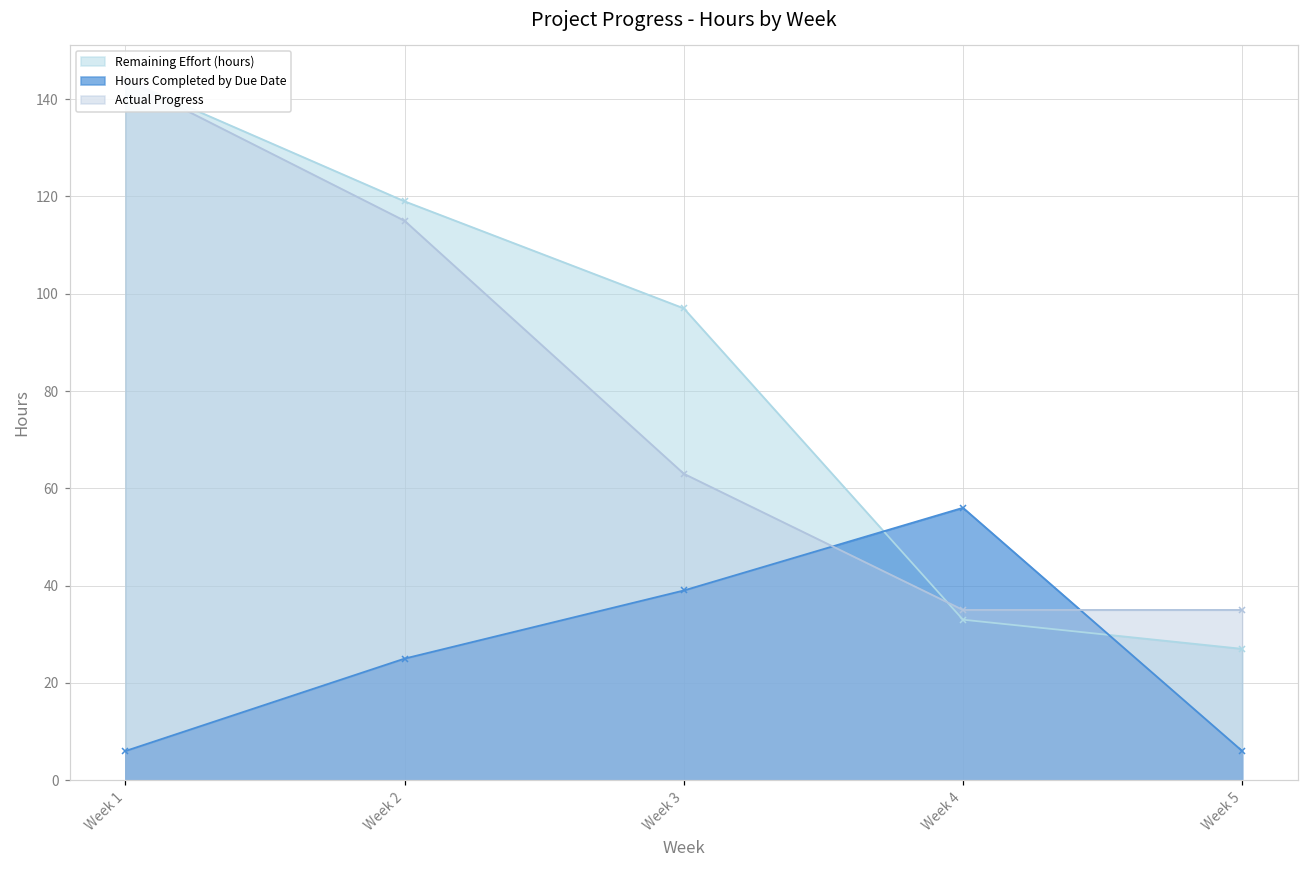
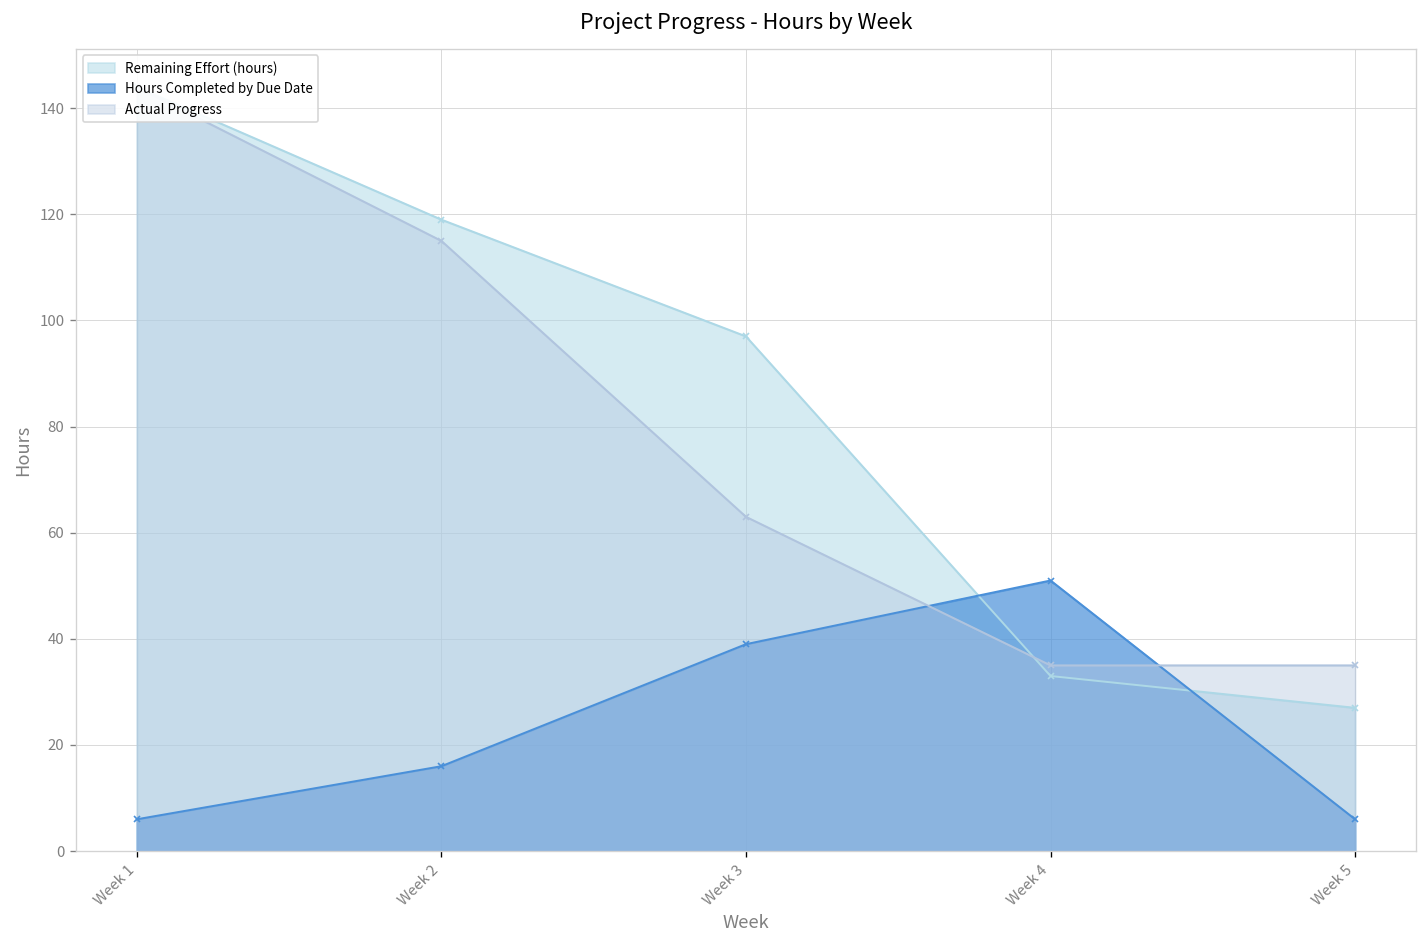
  {
    "Hours Completed by Due Date": {
      "Week 1": 6,
-     "Week 2": 25,
+     "Week 2": 16,
      "Week 3": 39,
-     "Week 4": 56,
+     "Week 4": 51,
      "Week 5": 6
    }
  }
